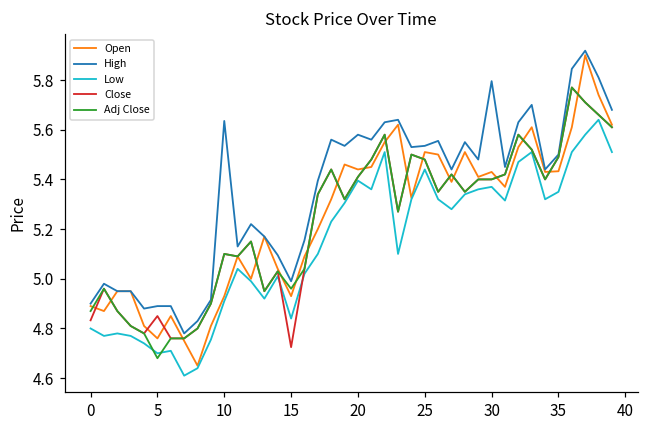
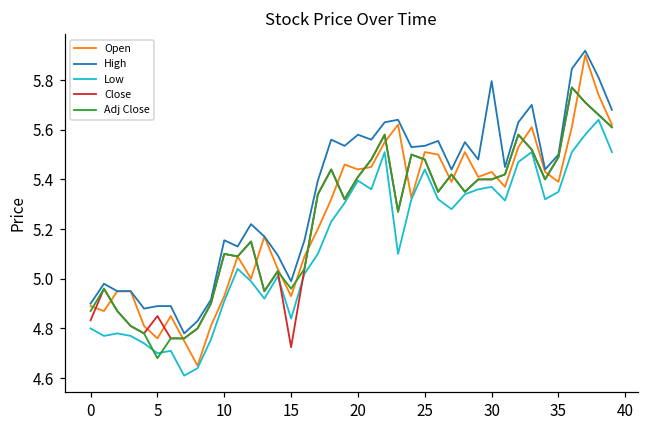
  {
    "Open": {
      "5": 4.76,
      "10": 4.93,
      "15": 4.93,
      "20": 5.44,
      "25": 5.51,
      "30": 5.43,
-     "35": 5.43
+     "35": 5.39
    },
    "High": {
      "5": 4.89,
-     "10": 5.64,
+     "10": 5.16,
      "15": 4.99,
      "20": 5.58,
      "25": 5.53,
      "30": 5.80
    },
    "Low": {
      "0": 4.80,
      "5": 4.70,
      "10": 4.91,
      "15": 4.84,
      "20": 5.39,
      "25": 5.44,
      "30": 5.37,
      "35": 5.35
    },
    "Close": {
      "0": 4.83,
      "5": 4.85,
      "15": 4.72
    },
    "Adj Close": {
      "0": 4.87,
      "5": 4.68,
      "15": 4.96
    }
  }
